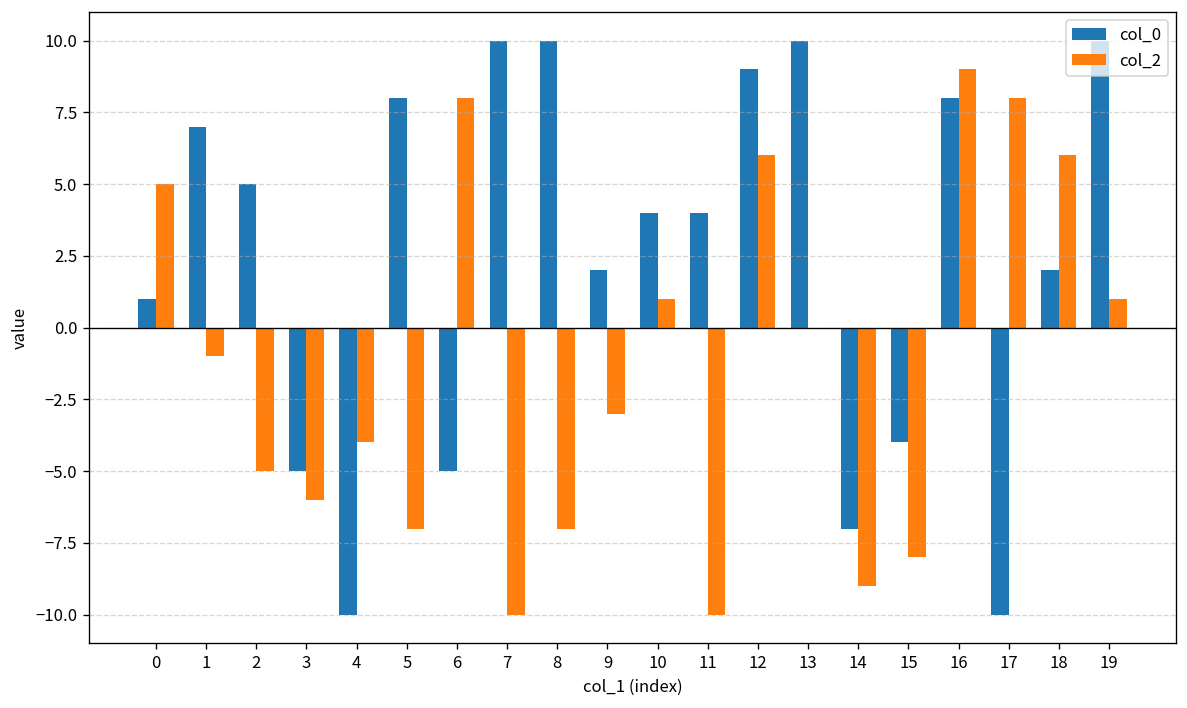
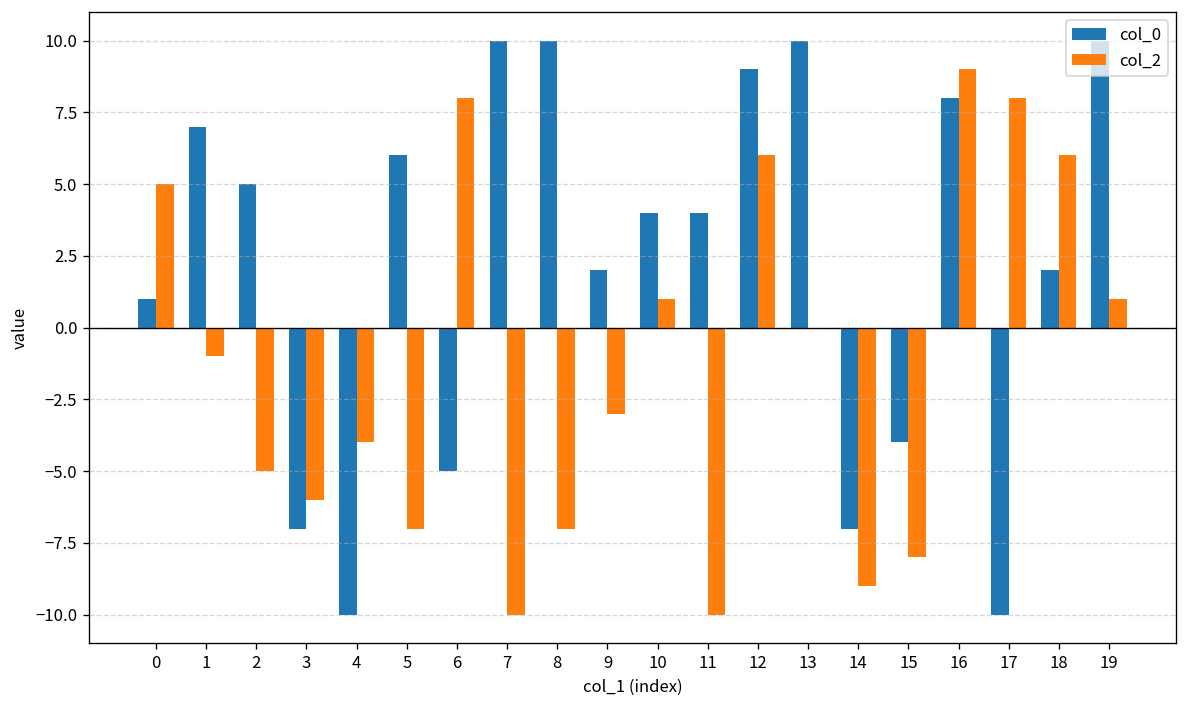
  {
    "col_0": {
      "0": 1,
      "1": 7,
      "2": 5,
-     "3": -5,
+     "3": -7,
      "4": -10,
-     "5": 8,
+     "5": 6,
      "6": -5,
      "7": 10,
      "8": 10,
      "9": 2,
      "10": 4,
      "11": 4,
      "12": 9,
      "13": 10,
      "14": -7,
      "15": -4,
      "16": 8,
      "17": -10,
      "18": 2
    },
    "col_2": {
      "0": 5,
      "1": -1,
      "2": -5,
      "3": -6,
      "4": -4,
      "5": -7,
      "6": 8,
      "7": -10,
      "8": -7,
      "9": -3,
      "10": 1,
      "11": -10,
      "12": 6,
      "13": 0,
      "14": -9,
      "15": -8,
      "16": 9,
      "17": 8,
      "18": 6,
      "19": 1
    }
  }
